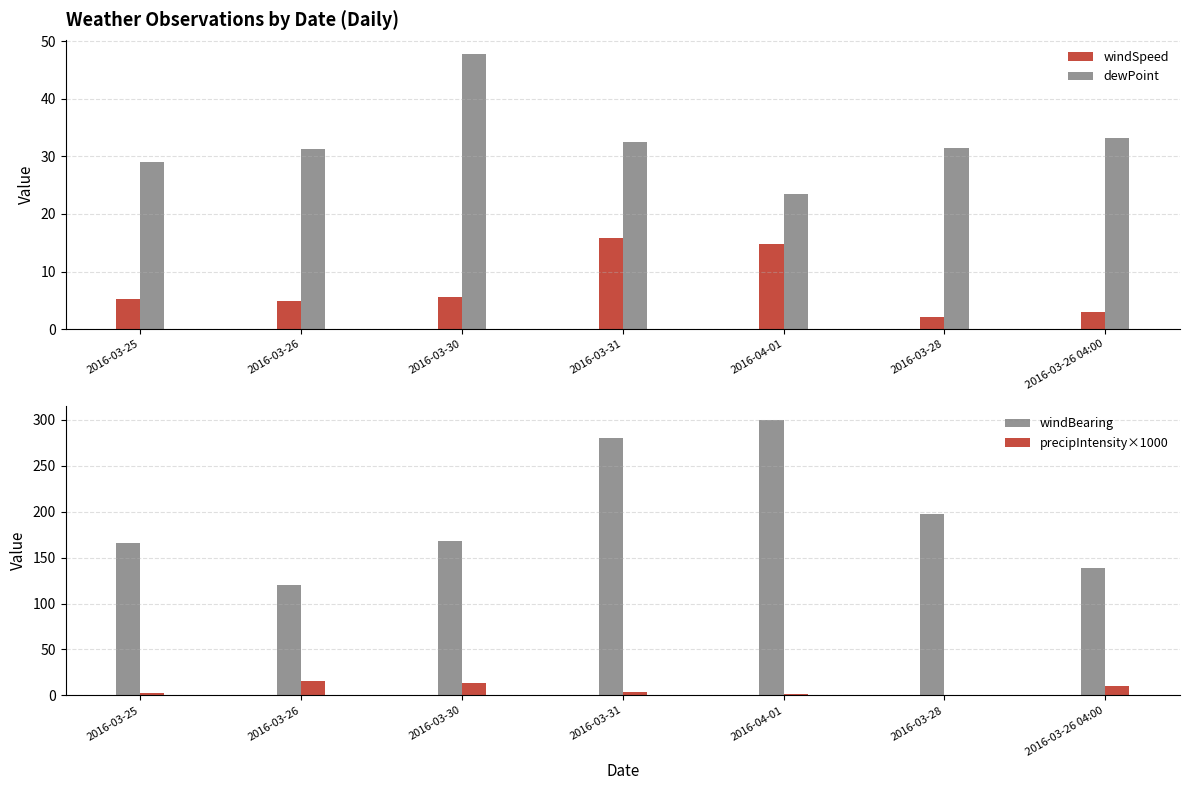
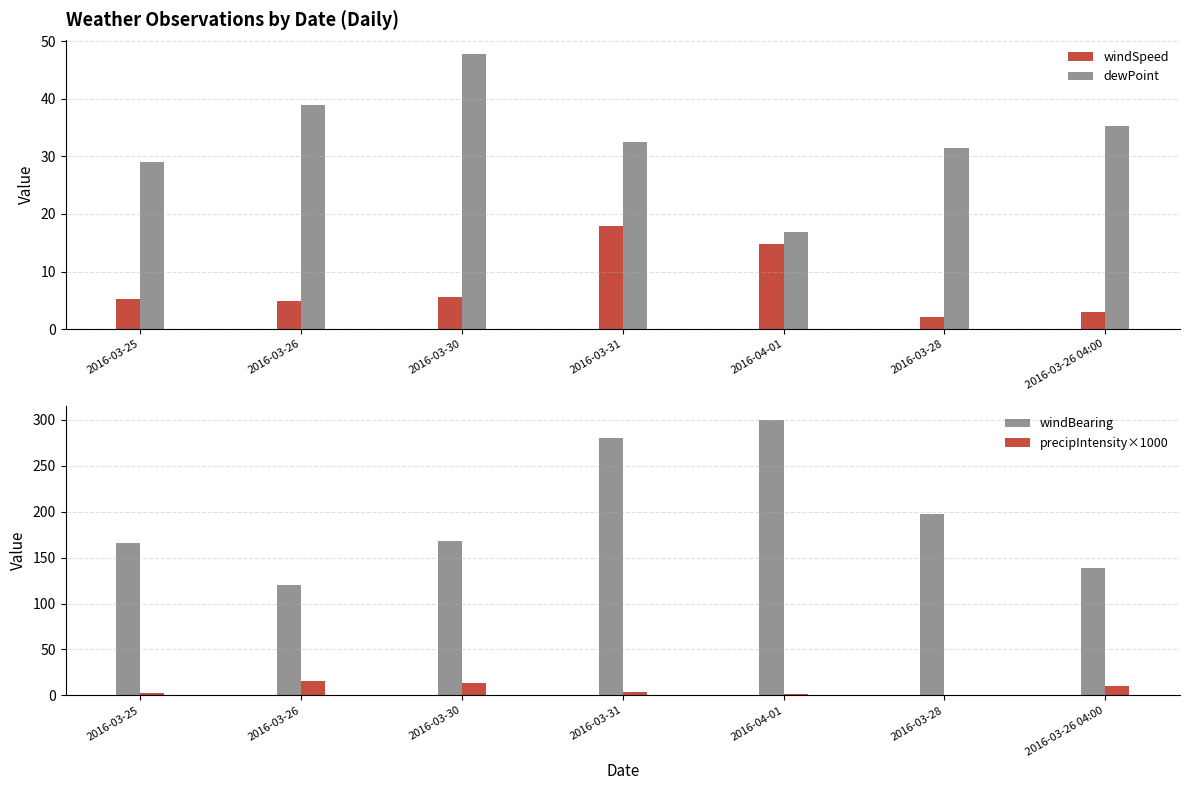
  {
    "Weather Observations by Date (Daily)": {
      "windSpeed": {
        "2016-03-25": 5,
        "2016-03-26": 5,
        "2016-03-30": 5,
-       "2016-03-31": 16,
+       "2016-03-31": 18,
        "2016-04-01": 15,
        "2016-03-28": 2,
        "2016-03-26 04:00": 3
      },
      "dewPoint": {
        "2016-03-25": 29,
-       "2016-03-26": 31,
+       "2016-03-26": 39,
        "2016-03-30": 48,
        "2016-03-31": 33,
-       "2016-04-01": 23,
+       "2016-04-01": 17,
        "2016-03-28": 31,
-       "2016-03-26 04:00": 33
+       "2016-03-26 04:00": 35
      }
    }
  }
